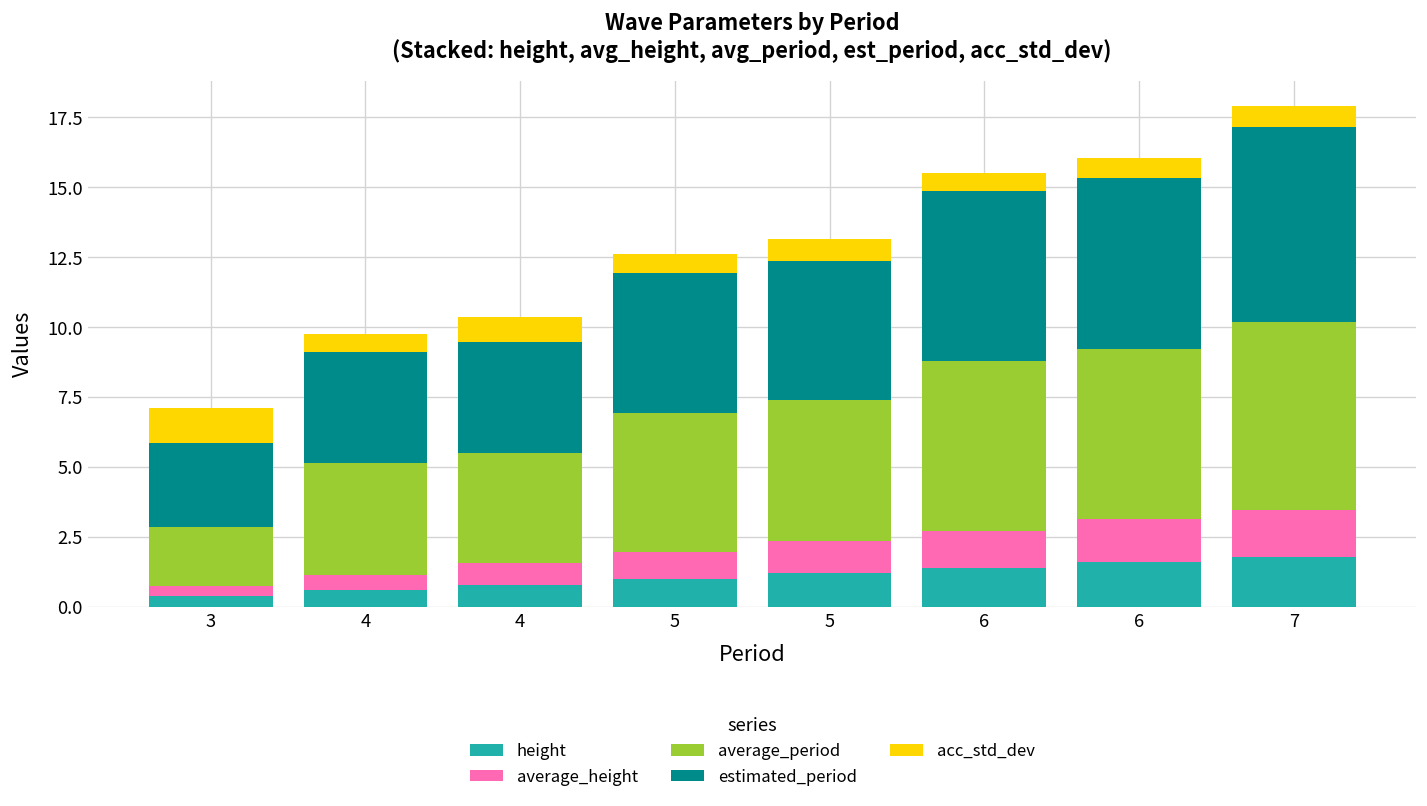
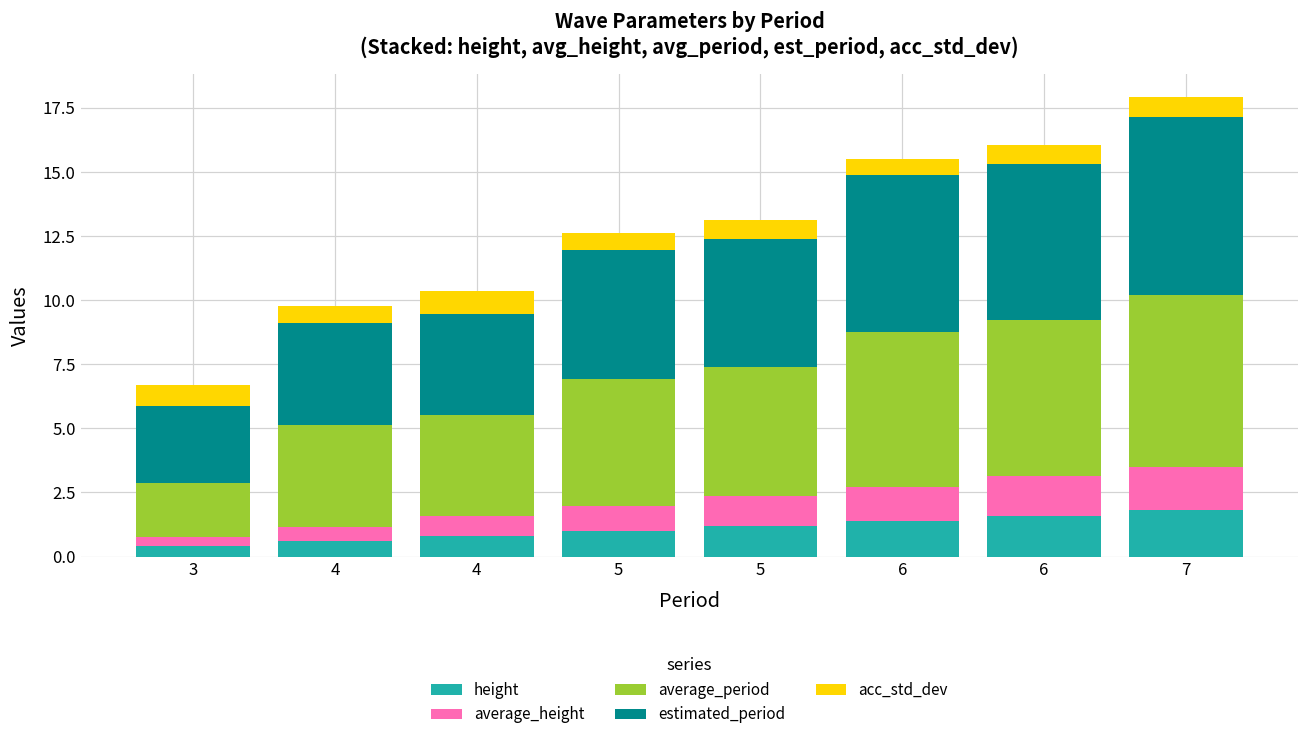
  {
    "average_height": {
      "3": 0.4,
      "7": 1.7
    },
    "average_period": {
      "3": 2.1,
      "7": 6.7
    },
    "acc_std_dev": {
-     "3": 1.3,
+     "3": 0.9,
      "7": 0.8
    }
  }
